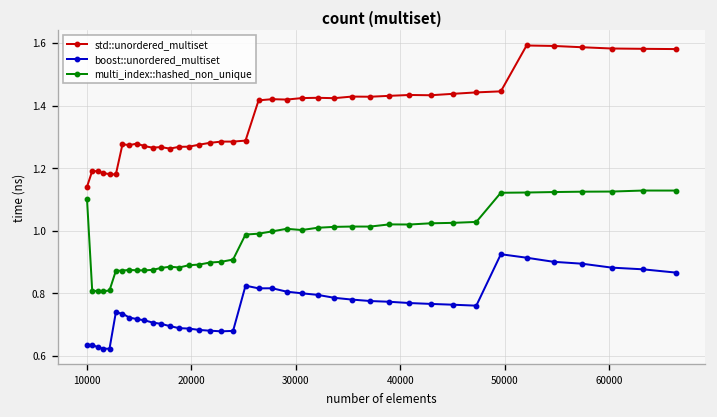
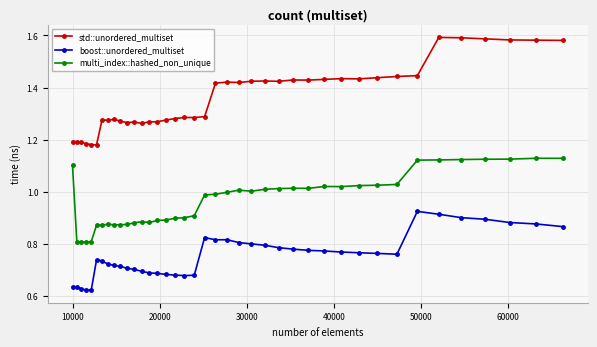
  {
    "std::unordered_multiset": {
-     "10000": 1.14
+     "10000": 1.19
    },
    "boost::unordered_multiset": {
      "10000": 0.63
    },
    "multi_index::hashed_non_unique": {
      "10000": 1.10
    }
  }
